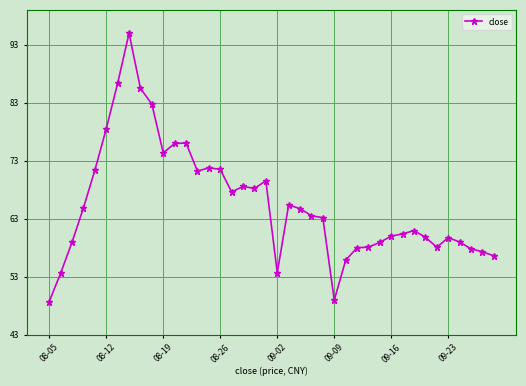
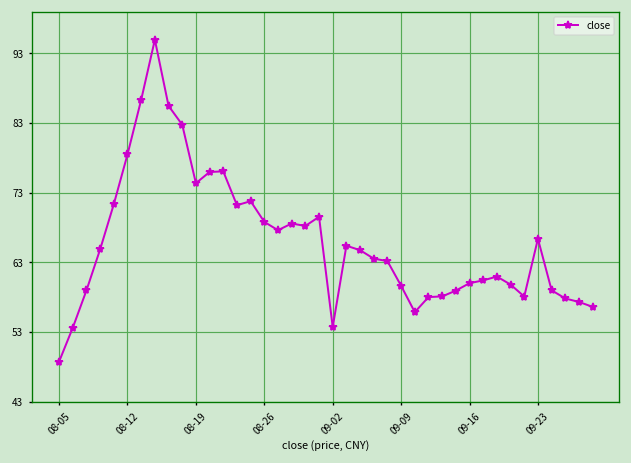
  {
    "08-05": 49,
    "08-12": 78,
    "08-19": 74,
-   "08-26": 72,
+   "08-26": 69,
    "09-02": 54,
-   "09-09": 49,
+   "09-09": 60,
    "09-16": 60,
-   "09-23": 60
+   "09-23": 66
  }
